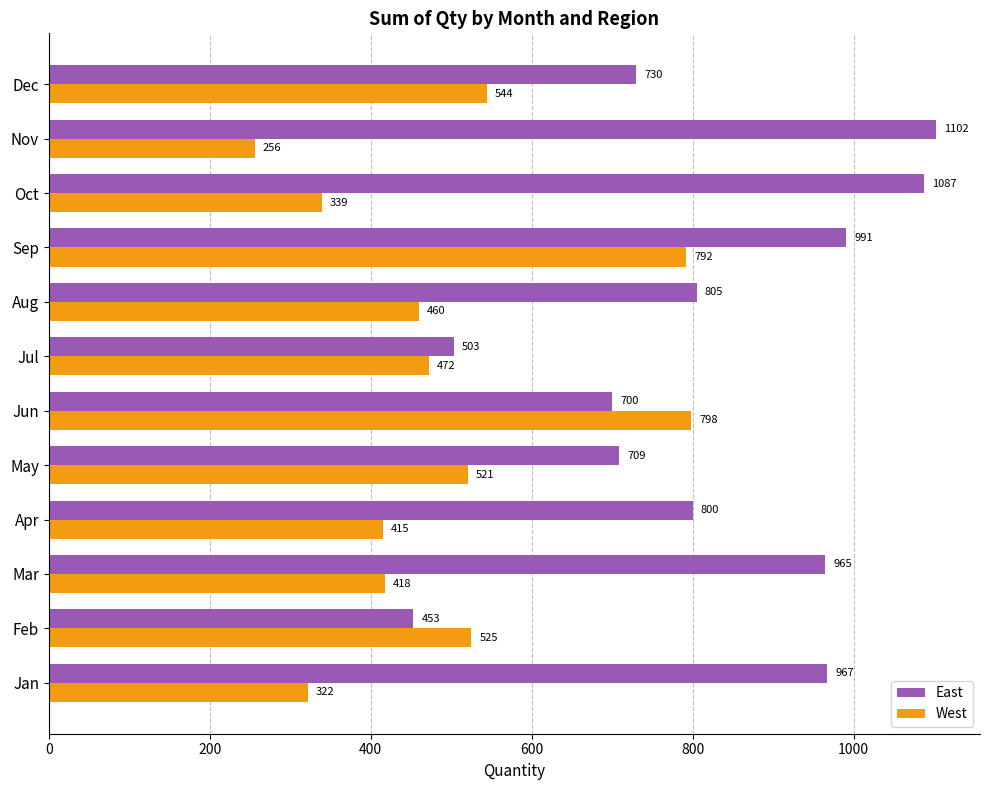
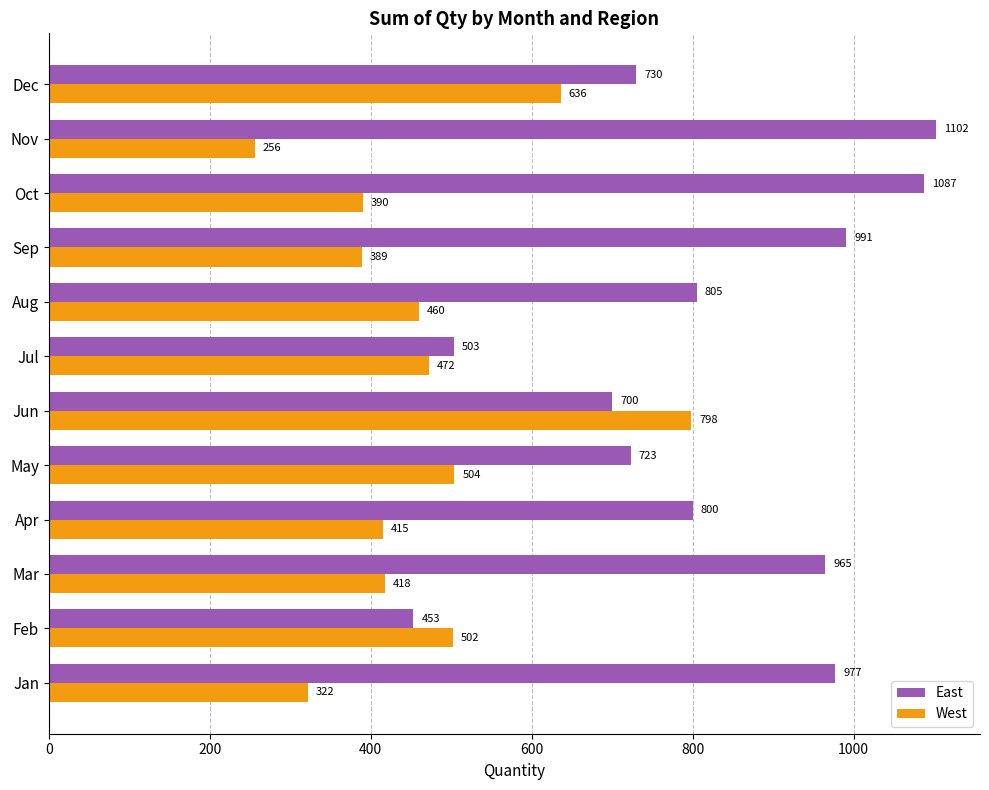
  {
    "East": {
      "Dec": 730,
      "Nov": 1102,
      "Oct": 1087,
      "Sep": 991,
      "Aug": 805,
      "Jul": 503,
      "Jun": 700,
-     "May": 709,
+     "May": 723,
      "Apr": 800,
      "Mar": 965,
      "Feb": 453,
-     "Jan": 967
+     "Jan": 977
    },
    "West": {
-     "Dec": 544,
+     "Dec": 636,
      "Nov": 256,
-     "Oct": 339,
-     "Sep": 792,
+     "Oct": 390,
+     "Sep": 389,
      "Aug": 460,
      "Jul": 472,
      "Jun": 798,
-     "May": 521,
+     "May": 504,
      "Apr": 415,
      "Mar": 418,
-     "Feb": 525,
+     "Feb": 502,
      "Jan": 322
    }
  }
